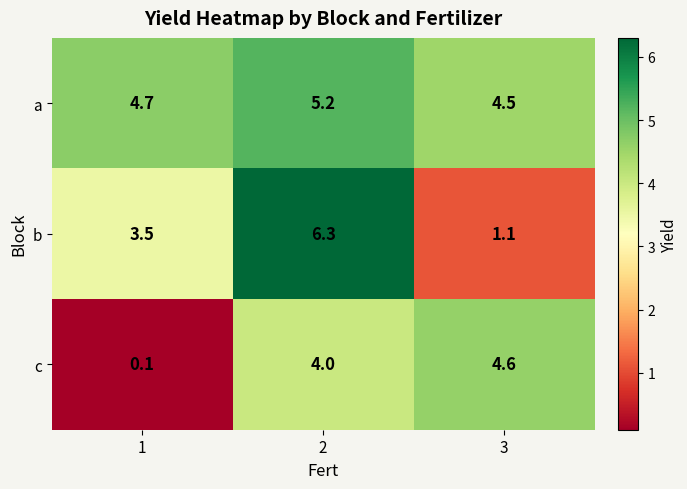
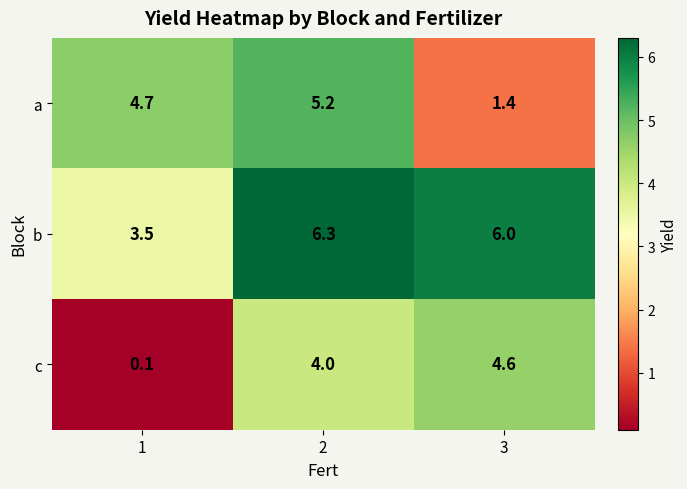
  {
    "a": {
      "1": 4.7,
      "2": 5.2,
-     "3": 4.5
+     "3": 1.4
    },
    "b": {
      "1": 3.5,
      "2": 6.3,
-     "3": 1.1
+     "3": 6.0
    },
    "c": {
      "1": 0.1,
      "2": 4.0,
      "3": 4.6
    }
  }
